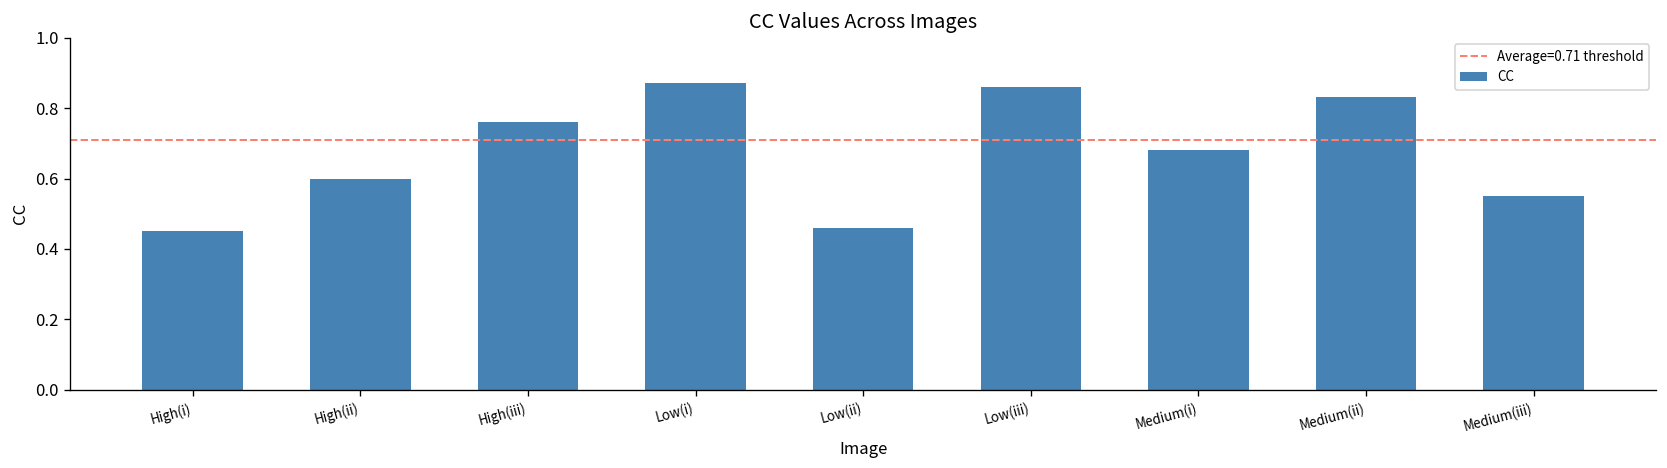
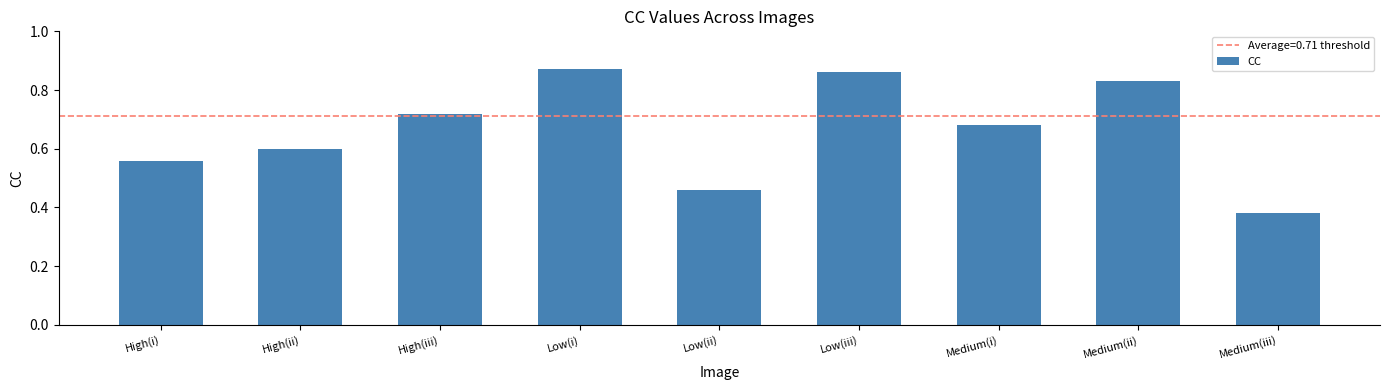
  {
-   "High(i)": 0.45,
+   "High(i)": 0.56,
    "High(ii)": 0.60,
-   "High(iii)": 0.76,
+   "High(iii)": 0.72,
    "Low(i)": 0.87,
    "Low(ii)": 0.46,
    "Low(iii)": 0.86,
    "Medium(i)": 0.68,
    "Medium(ii)": 0.83,
-   "Medium(iii)": 0.55
+   "Medium(iii)": 0.38
  }
